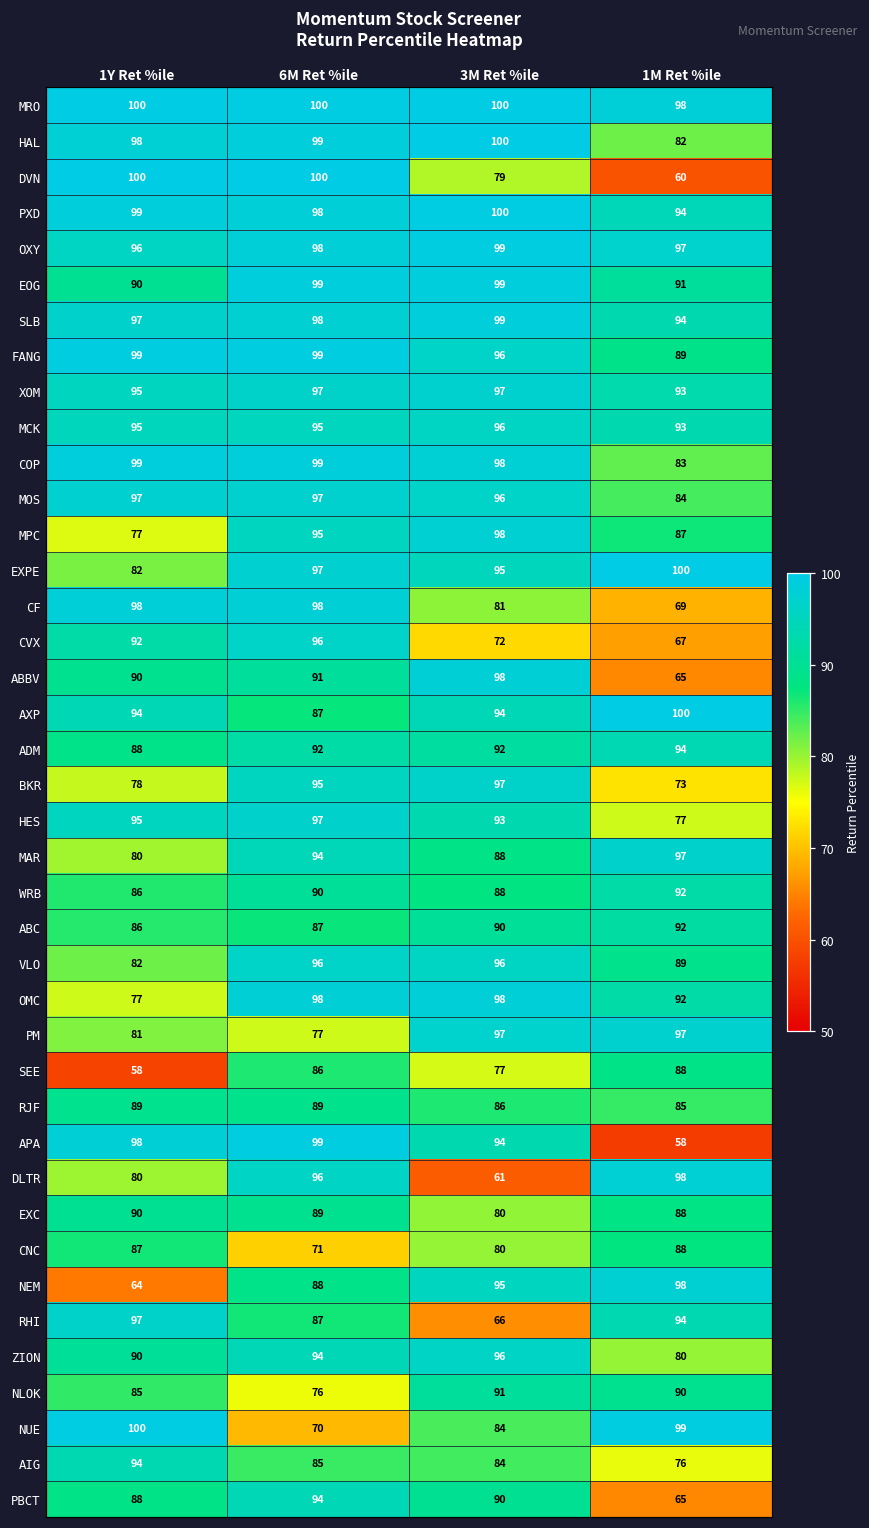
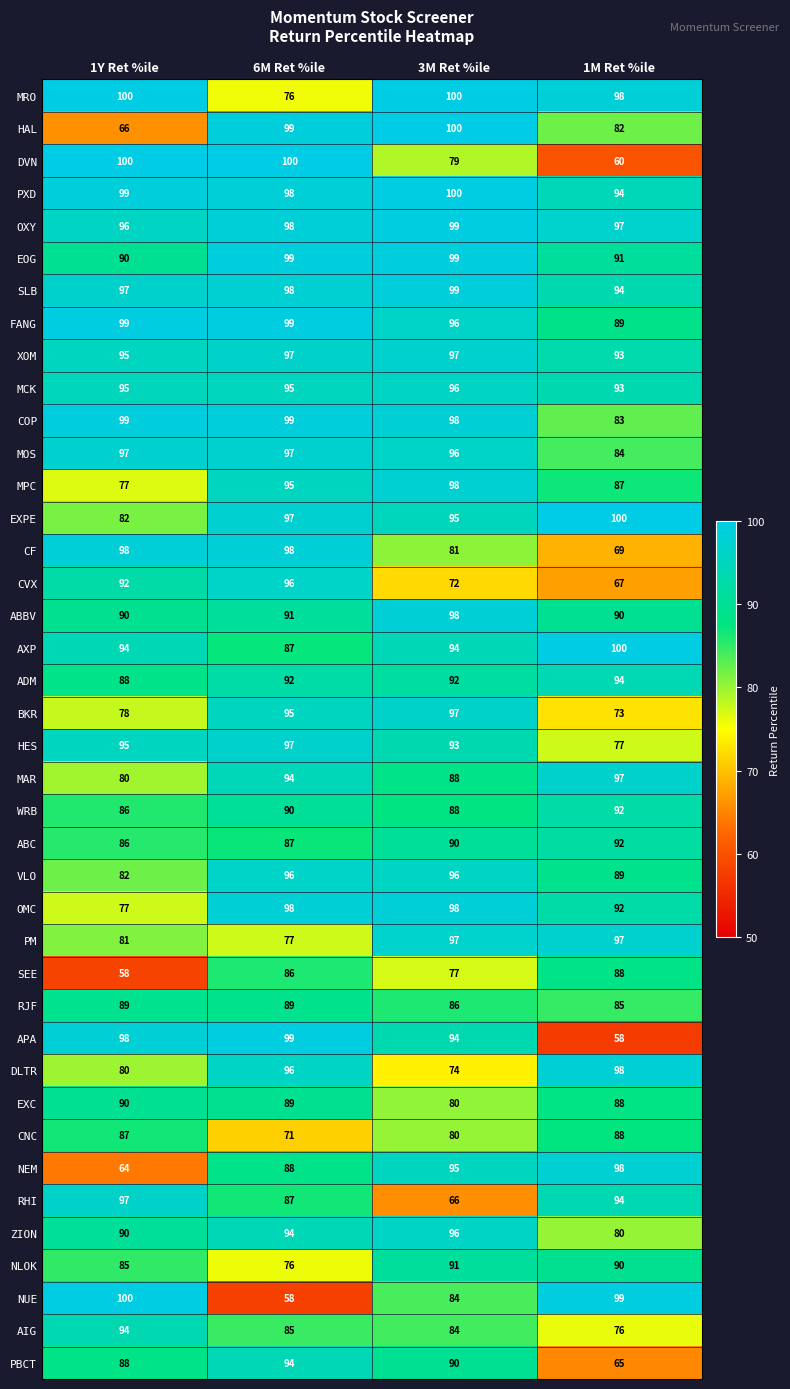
  {
    "MRO": {
      "1Y Ret %ile": 100,
-     "6M Ret %ile": 100,
+     "6M Ret %ile": 76,
      "3M Ret %ile": 100,
      "1M Ret %ile": 98
    },
    "HAL": {
-     "1Y Ret %ile": 98,
+     "1Y Ret %ile": 66,
      "6M Ret %ile": 99,
      "3M Ret %ile": 100,
      "1M Ret %ile": 82
    },
    "DVN": {
      "1Y Ret %ile": 100,
      "6M Ret %ile": 100,
      "3M Ret %ile": 79,
      "1M Ret %ile": 60
    },
    "PXD": {
      "1Y Ret %ile": 99,
      "6M Ret %ile": 98,
      "3M Ret %ile": 100,
      "1M Ret %ile": 94
    },
    "OXY": {
      "1Y Ret %ile": 96,
      "6M Ret %ile": 98,
      "3M Ret %ile": 99,
      "1M Ret %ile": 97
    },
    "EOG": {
      "1Y Ret %ile": 90,
      "6M Ret %ile": 99,
      "3M Ret %ile": 99,
      "1M Ret %ile": 91
    },
    "SLB": {
      "1Y Ret %ile": 97,
      "6M Ret %ile": 98,
      "3M Ret %ile": 99,
      "1M Ret %ile": 94
    },
    "FANG": {
      "1Y Ret %ile": 99,
      "6M Ret %ile": 99,
      "3M Ret %ile": 96,
      "1M Ret %ile": 89
    },
    "XOM": {
      "1Y Ret %ile": 95,
      "6M Ret %ile": 97,
      "3M Ret %ile": 97,
      "1M Ret %ile": 93
    },
    "MCK": {
      "1Y Ret %ile": 95,
      "6M Ret %ile": 95,
      "3M Ret %ile": 96,
      "1M Ret %ile": 93
    },
    "COP": {
      "1Y Ret %ile": 99,
      "6M Ret %ile": 99,
      "3M Ret %ile": 98,
      "1M Ret %ile": 83
    },
    "MOS": {
      "1Y Ret %ile": 97,
      "6M Ret %ile": 97,
      "3M Ret %ile": 96,
      "1M Ret %ile": 84
    },
    "MPC": {
      "1Y Ret %ile": 77,
      "6M Ret %ile": 95,
      "3M Ret %ile": 98,
      "1M Ret %ile": 87
    },
    "EXPE": {
      "1Y Ret %ile": 82,
      "6M Ret %ile": 97,
      "3M Ret %ile": 95,
      "1M Ret %ile": 100
    },
    "CF": {
      "1Y Ret %ile": 98,
      "6M Ret %ile": 98,
      "3M Ret %ile": 81,
      "1M Ret %ile": 69
    },
    "CVX": {
      "1Y Ret %ile": 92,
      "6M Ret %ile": 96,
      "3M Ret %ile": 72,
      "1M Ret %ile": 67
    },
    "ABBV": {
      "1Y Ret %ile": 90,
      "6M Ret %ile": 91,
      "3M Ret %ile": 98,
-     "1M Ret %ile": 65
+     "1M Ret %ile": 90
    },
    "AXP": {
      "1Y Ret %ile": 94,
      "6M Ret %ile": 87,
      "3M Ret %ile": 94,
      "1M Ret %ile": 100
    },
    "ADM": {
      "1Y Ret %ile": 88,
      "6M Ret %ile": 92,
      "3M Ret %ile": 92,
      "1M Ret %ile": 94
    },
    "BKR": {
      "1Y Ret %ile": 78,
      "6M Ret %ile": 95,
      "3M Ret %ile": 97,
      "1M Ret %ile": 73
    },
    "HES": {
      "1Y Ret %ile": 95,
      "6M Ret %ile": 97,
      "3M Ret %ile": 93,
      "1M Ret %ile": 77
    },
    "MAR": {
      "1Y Ret %ile": 80,
      "6M Ret %ile": 94,
      "3M Ret %ile": 88,
      "1M Ret %ile": 97
    },
    "WRB": {
      "1Y Ret %ile": 86,
      "6M Ret %ile": 90,
      "3M Ret %ile": 88,
      "1M Ret %ile": 92
    },
    "ABC": {
      "1Y Ret %ile": 86,
      "6M Ret %ile": 87,
      "3M Ret %ile": 90,
      "1M Ret %ile": 92
    },
    "VLO": {
      "1Y Ret %ile": 82,
      "6M Ret %ile": 96,
      "3M Ret %ile": 96,
      "1M Ret %ile": 89
    },
    "OMC": {
      "1Y Ret %ile": 77,
      "6M Ret %ile": 98,
      "3M Ret %ile": 98,
      "1M Ret %ile": 92
    },
    "PM": {
      "1Y Ret %ile": 81,
      "6M Ret %ile": 77,
      "3M Ret %ile": 97,
      "1M Ret %ile": 97
    },
    "SEE": {
      "1Y Ret %ile": 58,
      "6M Ret %ile": 86,
      "3M Ret %ile": 77,
      "1M Ret %ile": 88
    },
    "RJF": {
      "1Y Ret %ile": 89,
      "6M Ret %ile": 89,
      "3M Ret %ile": 86,
      "1M Ret %ile": 85
    },
    "APA": {
      "1Y Ret %ile": 98,
      "6M Ret %ile": 99,
      "3M Ret %ile": 94,
      "1M Ret %ile": 58
    },
    "DLTR": {
      "1Y Ret %ile": 80,
      "6M Ret %ile": 96,
-     "3M Ret %ile": 61,
+     "3M Ret %ile": 74,
      "1M Ret %ile": 98
    },
    "EXC": {
      "1Y Ret %ile": 90,
      "6M Ret %ile": 89,
      "3M Ret %ile": 80,
      "1M Ret %ile": 88
    },
    "CNC": {
      "1Y Ret %ile": 87,
      "6M Ret %ile": 71,
      "3M Ret %ile": 80,
      "1M Ret %ile": 88
    },
    "NEM": {
      "1Y Ret %ile": 64,
      "6M Ret %ile": 88,
      "3M Ret %ile": 95,
      "1M Ret %ile": 98
    },
    "RHI": {
      "1Y Ret %ile": 97,
      "6M Ret %ile": 87,
      "3M Ret %ile": 66,
      "1M Ret %ile": 94
    },
    "ZION": {
      "1Y Ret %ile": 90,
      "6M Ret %ile": 94,
      "3M Ret %ile": 96,
      "1M Ret %ile": 80
    },
    "NLOK": {
      "1Y Ret %ile": 85,
      "6M Ret %ile": 76,
      "3M Ret %ile": 91,
      "1M Ret %ile": 90
    },
    "NUE": {
      "1Y Ret %ile": 100,
-     "6M Ret %ile": 70,
+     "6M Ret %ile": 58,
      "3M Ret %ile": 84,
      "1M Ret %ile": 99
    },
    "AIG": {
      "1Y Ret %ile": 94,
      "6M Ret %ile": 85,
      "3M Ret %ile": 84,
      "1M Ret %ile": 76
    },
    "PBCT": {
      "1Y Ret %ile": 88,
      "6M Ret %ile": 94,
      "3M Ret %ile": 90,
      "1M Ret %ile": 65
    }
  }
